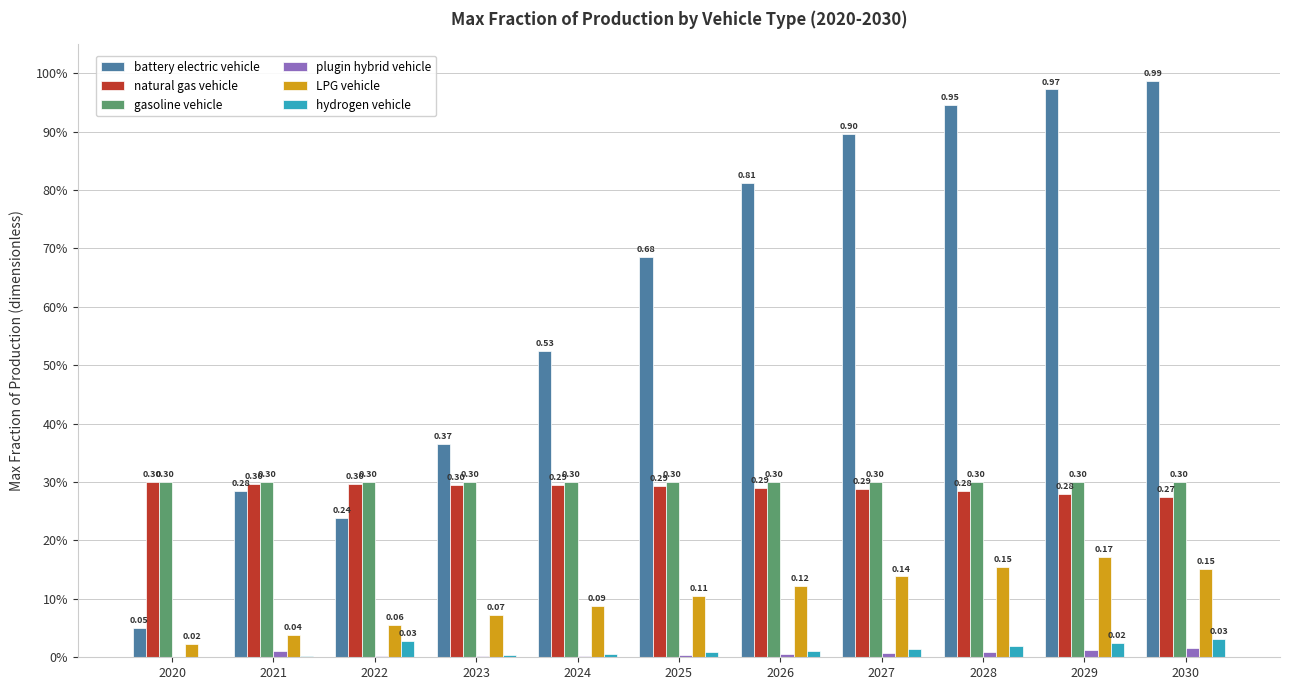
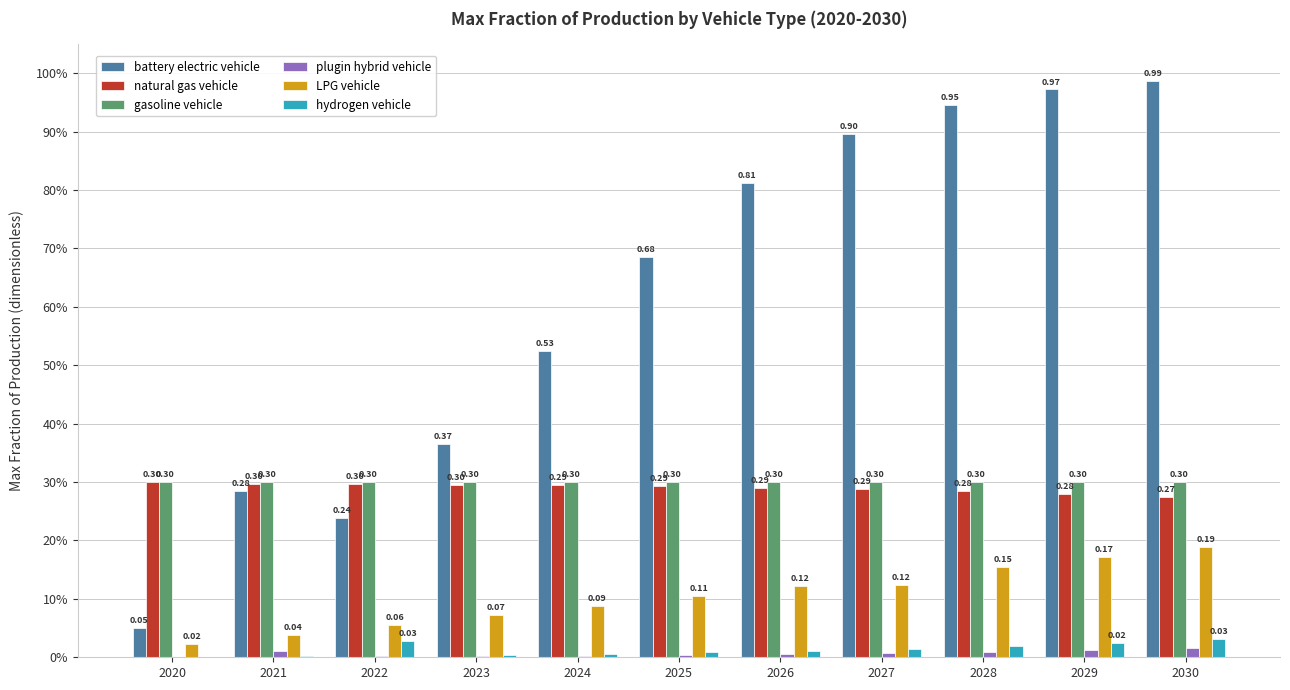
  {
    "battery electric vehicle": {
      "2020": "0.05",
      "2021": "0.28",
      "2022": "0.24",
      "2023": "0.37",
      "2024": "0.53",
      "2025": "0.68",
      "2026": "0.81",
      "2027": "0.90",
      "2028": "0.95",
      "2029": "0.97",
      "2030": "0.99"
    },
    "natural gas vehicle": {
      "2026": "0.29",
      "2027": "0.29",
      "2028": "0.28",
      "2029": "0.28",
      "2030": "0.27"
    },
    "gasoline vehicle": {
      "2026": "0.30",
      "2027": "0.30",
      "2028": "0.30",
      "2029": "0.30",
      "2030": "0.30"
    },
    "plugin hybrid vehicle": {
      "2020": "0%",
      "2021": "1%",
      "2026": "1%",
      "2027": "1%",
      "2028": "1%",
      "2029": "1%",
      "2030": "2%"
    },
    "LPG vehicle": {
      "2020": "0.02",
      "2021": "0.04",
      "2022": "0.06",
      "2023": "0.07",
      "2024": "0.09",
      "2025": "0.11",
      "2026": "0.12",
-     "2027": "0.14",
+     "2027": "0.12",
      "2028": "0.15",
      "2029": "0.17",
-     "2030": "0.15"
+     "2030": "0.19"
    },
    "hydrogen vehicle": {
      "2022": "0.03",
      "2029": "0.02",
      "2030": "0.03"
    }
  }
